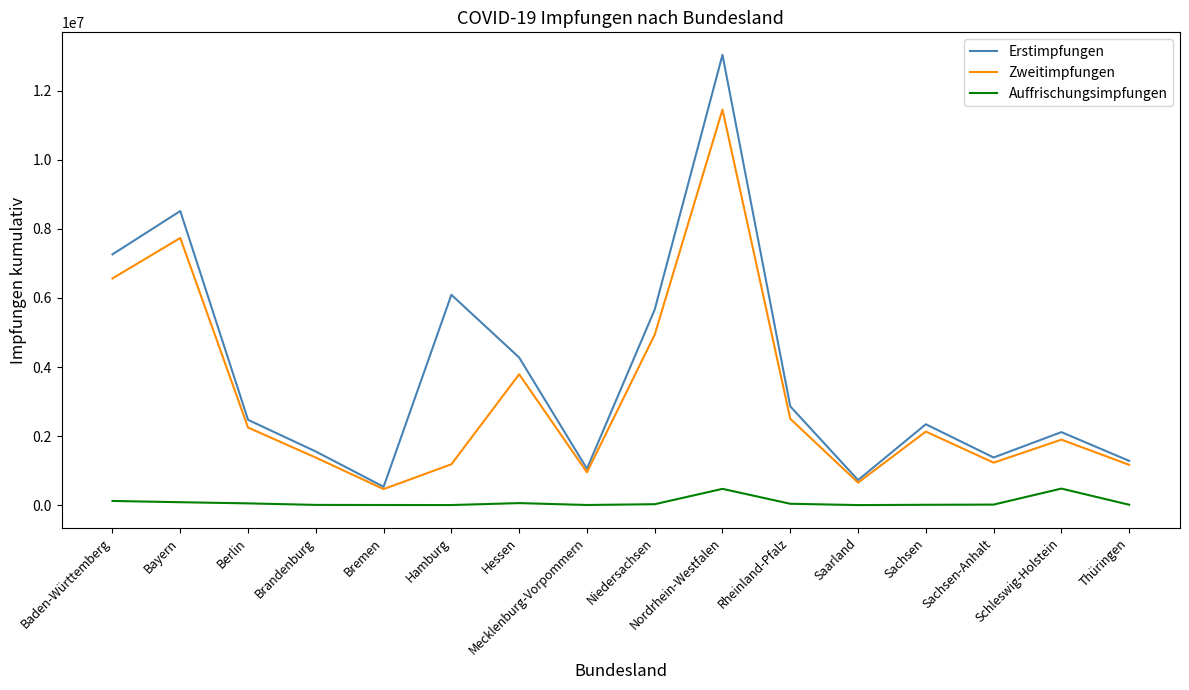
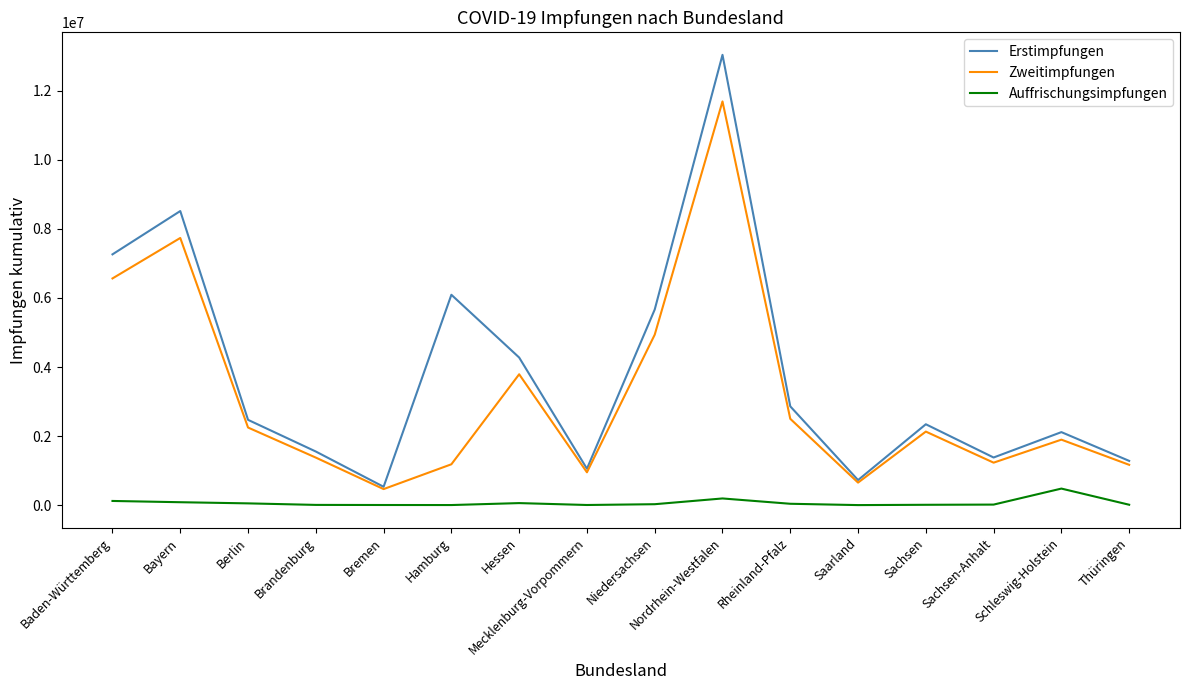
  {
    "Erstimpfungen": {
      "Baden-Württemberg": 7300000,
      "Bayern": 8500000,
      "Berlin": 2500000,
      "Brandenburg": 1600000,
      "Hamburg": 6100000,
      "Hessen": 4300000,
      "Mecklenburg-Vorpommern": 1100000,
      "Niedersachsen": 5700000,
      "Nordrhein-Westfalen": 13000000,
      "Rheinland-Pfalz": 2900000,
      "Sachsen": 2300000,
      "Sachsen-Anhalt": 1400000,
      "Schleswig-Holstein": 2100000,
      "Thüringen": 1300000
    },
    "Zweitimpfungen": {
      "Baden-Württemberg": 6600000,
      "Bayern": 7700000,
      "Berlin": 2300000,
      "Brandenburg": 1400000,
      "Hamburg": 1200000,
      "Hessen": 3800000,
      "Mecklenburg-Vorpommern": 1000000,
      "Niedersachsen": 4900000,
-     "Nordrhein-Westfalen": 11400000,
+     "Nordrhein-Westfalen": 11700000,
      "Rheinland-Pfalz": 2500000,
      "Sachsen": 2100000,
      "Sachsen-Anhalt": 1200000,
      "Schleswig-Holstein": 1900000,
      "Thüringen": 1200000
    },
    "Auffrischungsimpfungen": {
      "Baden-Württemberg": 100000,
      "Bayern": 100000,
      "Berlin": 100000,
      "Brandenburg": 0,
      "Bremen": 0,
      "Hamburg": 0,
      "Hessen": 100000,
      "Mecklenburg-Vorpommern": 0,
      "Niedersachsen": 0,
-     "Nordrhein-Westfalen": 500000,
+     "Nordrhein-Westfalen": 200000,
      "Rheinland-Pfalz": 0,
      "Saarland": 0,
      "Sachsen": 0,
      "Sachsen-Anhalt": 0,
      "Schleswig-Holstein": 500000,
      "Thüringen": 0
    }
  }
